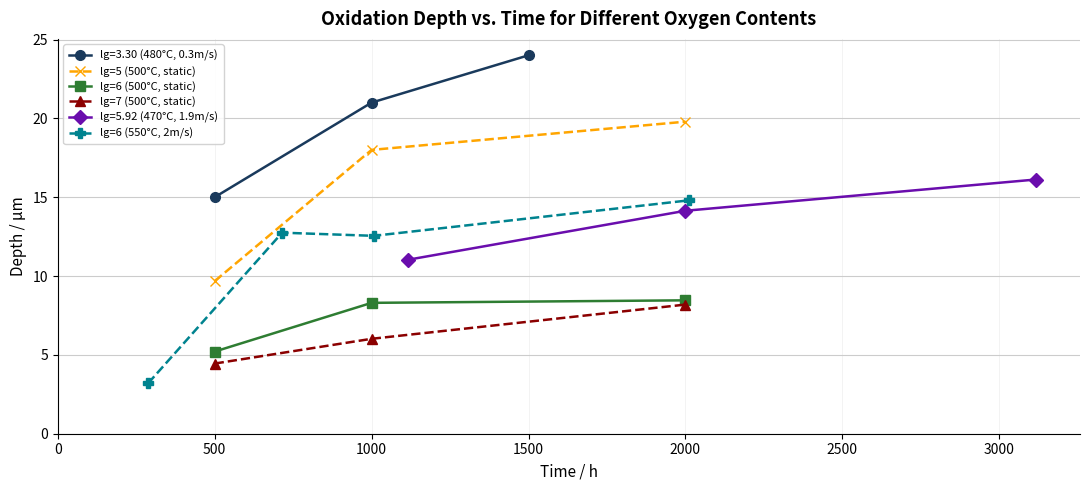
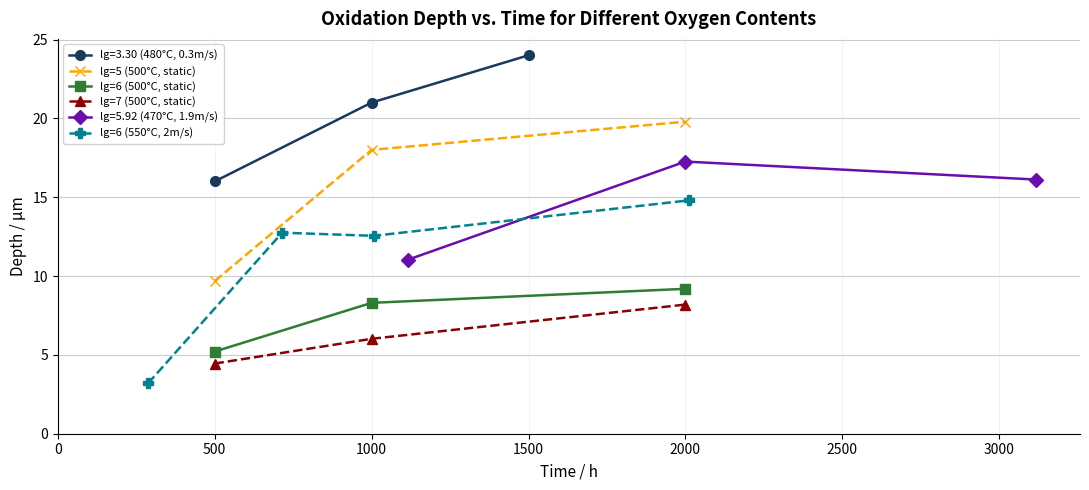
  {
    "lg=3.30 (480°C, 0.3m/s)": {
-     "500": 15,
+     "500": 16,
      "1000": 21,
      "1500": 24
    },
    "lg=5 (500°C, static)": {
      "500": 9.7,
      "1000": 18.0,
      "2000": 19.8
    },
    "lg=6 (500°C, static)": {
      "500": 5.2,
      "1000": 8.3,
-     "2000": 8.5
+     "2000": 9.2
    },
    "lg=7 (500°C, static)": {
      "500": 4.5,
      "1000": 6.0,
      "2000": 8.2
    },
    "lg=5.92 (470°C, 1.9m/s)": {
-     "2000": 14.1
+     "2000": 17.3
    }
  }
